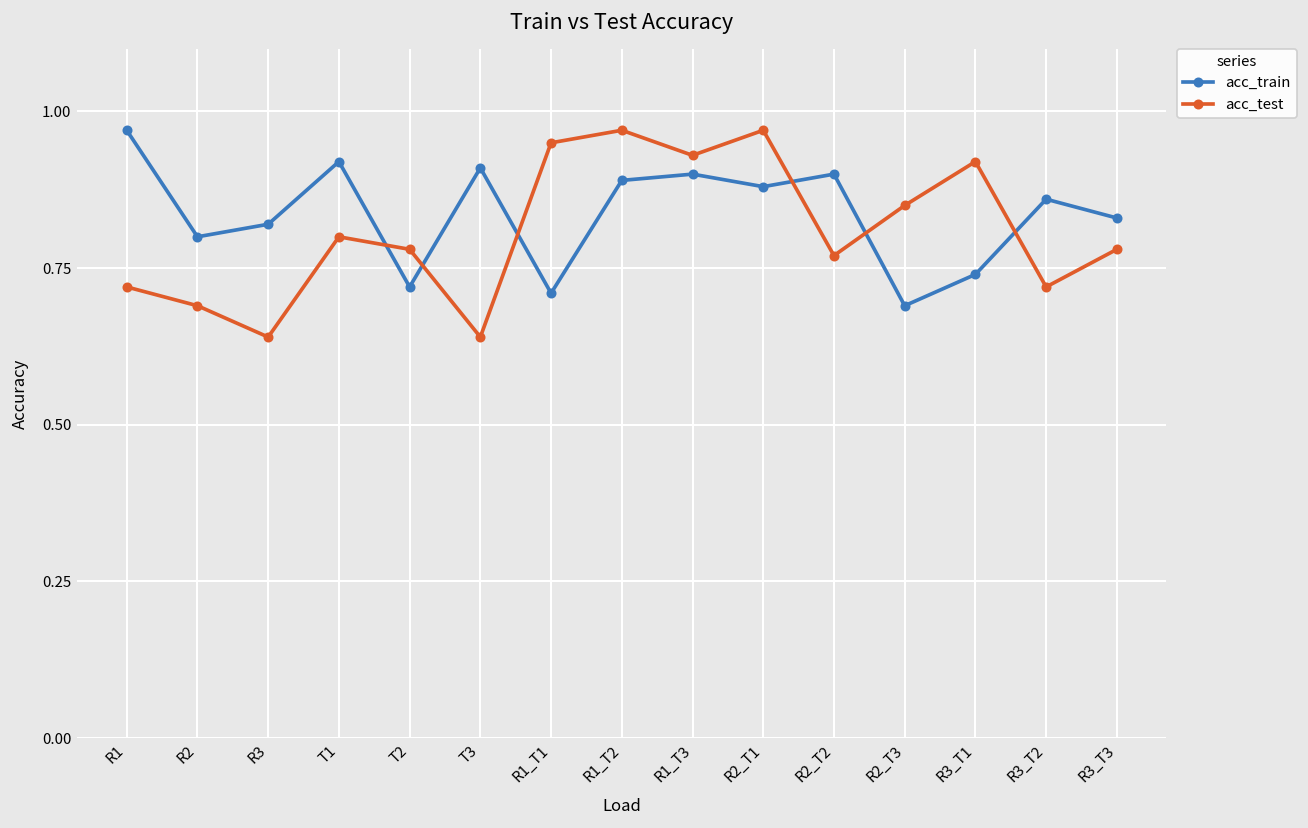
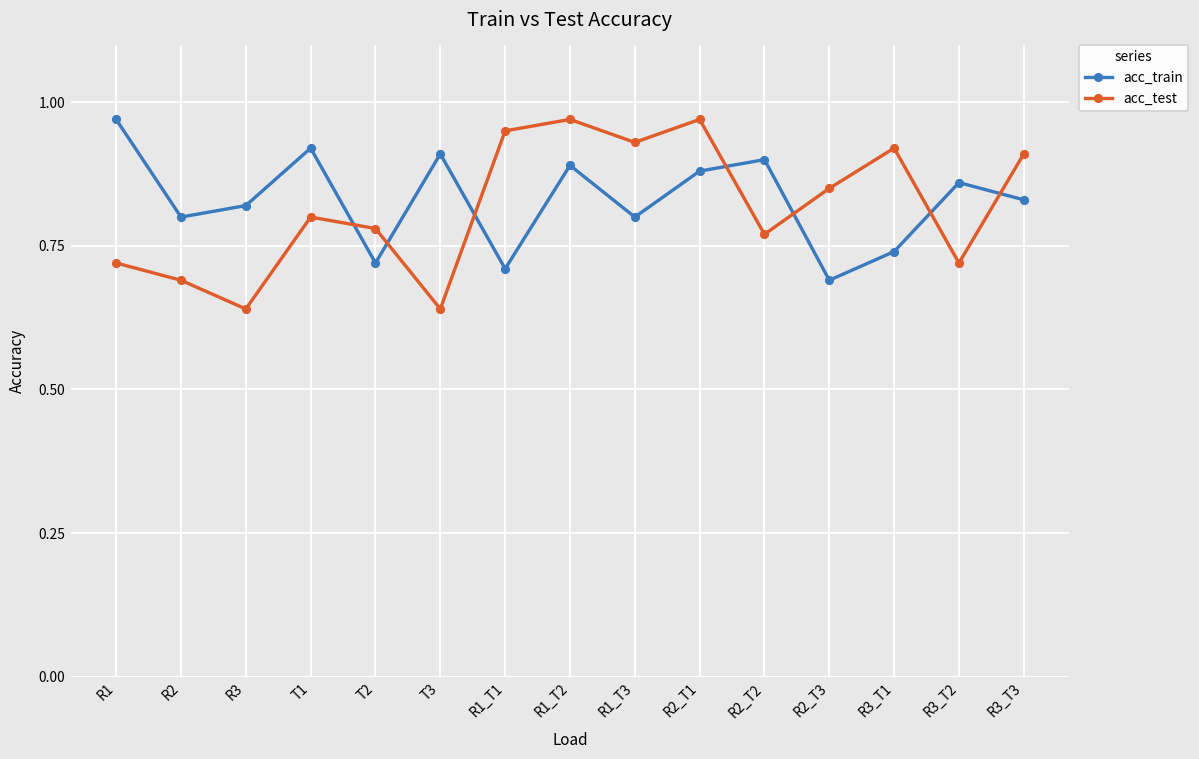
  {
    "acc_train": {
      "R1": 0.97,
      "R2": 0.8,
      "R3": 0.82,
      "T1": 0.92,
      "T2": 0.72,
      "T3": 0.91,
      "R1_T1": 0.71,
      "R1_T2": 0.89,
-     "R1_T3": 0.9,
+     "R1_T3": 0.8,
      "R2_T1": 0.88,
      "R2_T2": 0.9,
      "R2_T3": 0.69,
      "R3_T1": 0.74,
      "R3_T2": 0.86,
      "R3_T3": 0.83
    },
    "acc_test": {
      "R1": 0.72,
      "R2": 0.69,
      "R3": 0.64,
      "T1": 0.80,
      "T2": 0.78,
      "T3": 0.64,
      "R1_T1": 0.95,
      "R1_T2": 0.97,
      "R1_T3": 0.93,
      "R2_T1": 0.97,
      "R2_T2": 0.77,
      "R2_T3": 0.85,
      "R3_T1": 0.92,
      "R3_T2": 0.72,
-     "R3_T3": 0.78
+     "R3_T3": 0.91
    }
  }
